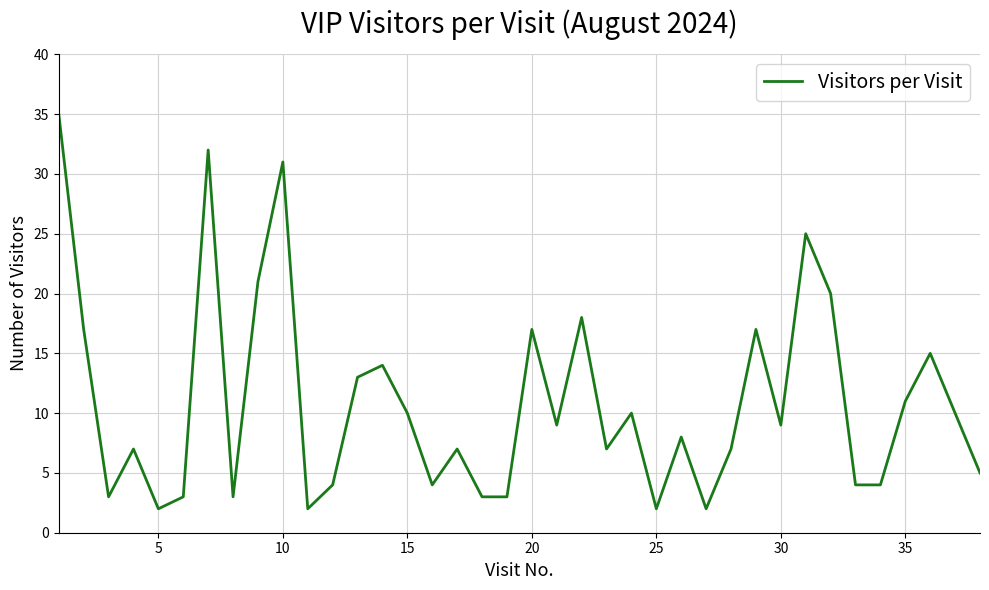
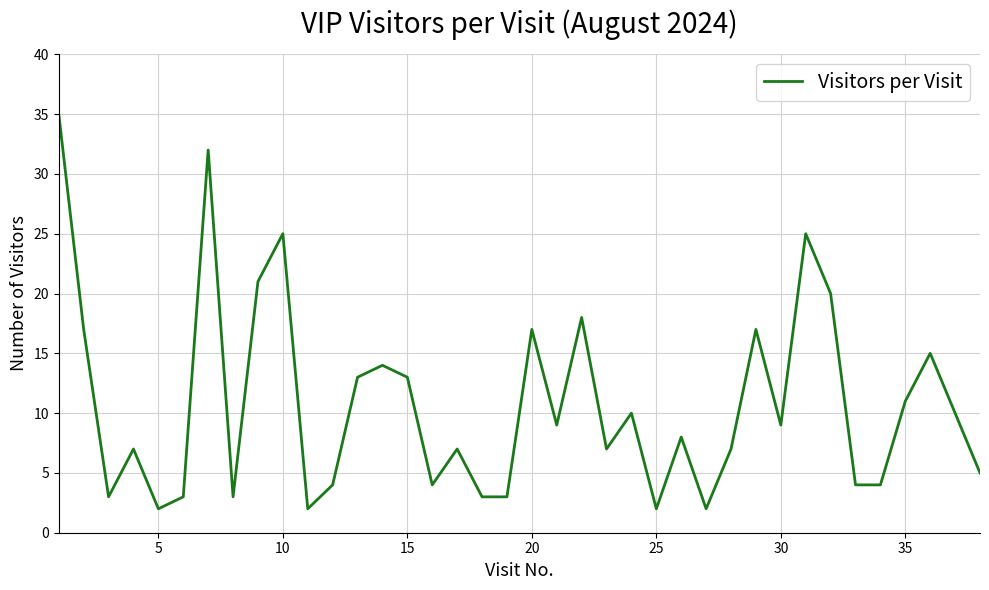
  {
    "5": 2,
-   "10": 31,
-   "15": 10,
+   "10": 25,
+   "15": 13,
    "20": 17,
    "25": 2,
    "30": 9,
    "35": 11
  }
